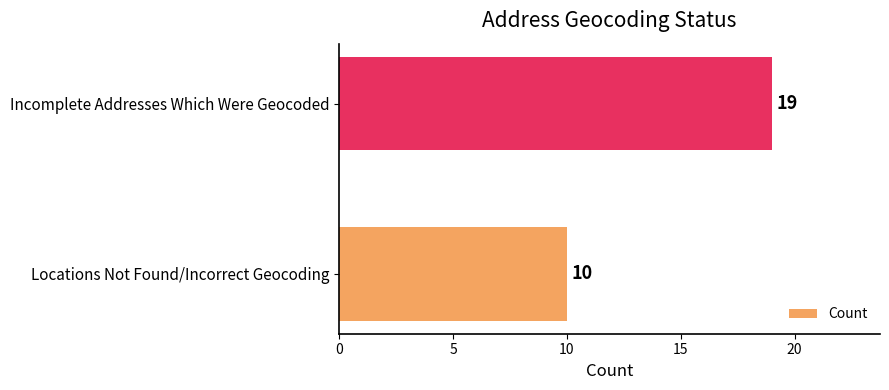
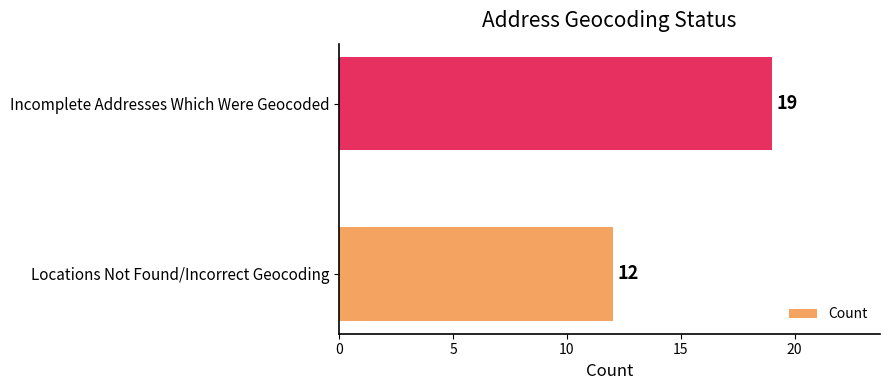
  {
    "Incomplete Addresses Which Were Geocoded": 19,
-   "Locations Not Found/Incorrect Geocoding": 10
+   "Locations Not Found/Incorrect Geocoding": 12
  }
